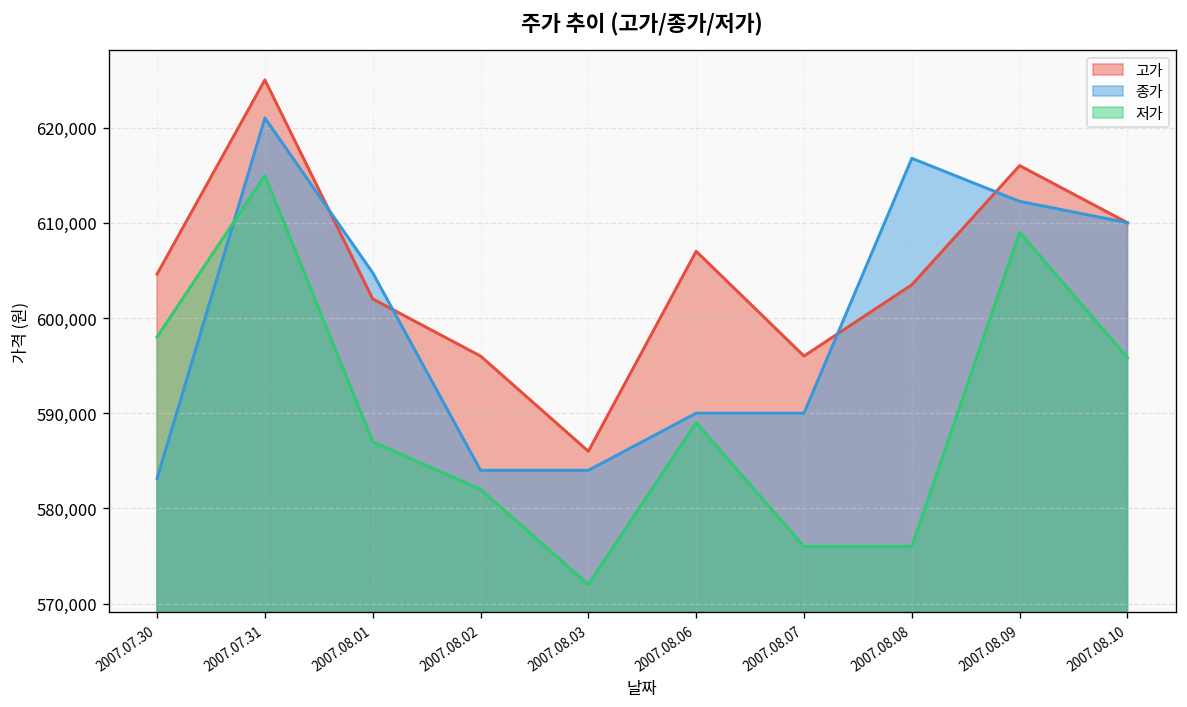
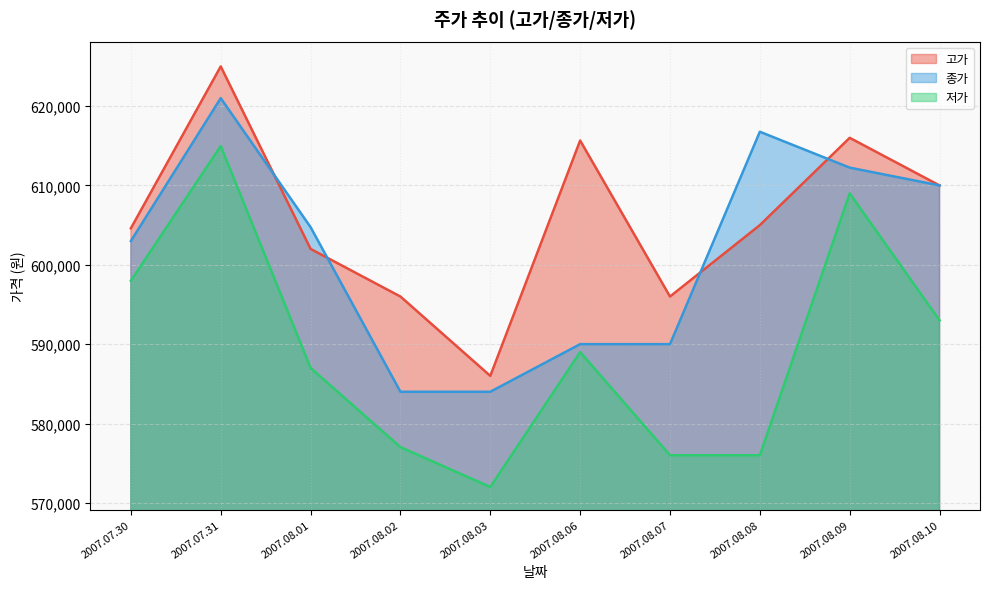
  {
    "고가": {
      "2007.07.30": "605,000",
      "2007.07.31": "625,000",
      "2007.08.01": "602,000",
      "2007.08.02": "596,000",
      "2007.08.03": "586,000",
-     "2007.08.06": "607,000",
+     "2007.08.06": "616,000",
      "2007.08.07": "596,000",
-     "2007.08.08": "603,000",
+     "2007.08.08": "605,000",
      "2007.08.09": "616,000"
    },
    "종가": {
-     "2007.07.30": "583,000",
+     "2007.07.30": "603,000",
      "2007.07.31": "621,000",
      "2007.08.01": "605,000",
      "2007.08.02": "584,000",
      "2007.08.03": "584,000",
      "2007.08.06": "590,000",
      "2007.08.07": "590,000",
      "2007.08.08": "617,000",
      "2007.08.09": "612,000"
    },
    "저가": {
      "2007.07.30": "598,000",
      "2007.07.31": "615,000",
      "2007.08.01": "587,000",
-     "2007.08.02": "582,000",
+     "2007.08.02": "577,000",
      "2007.08.03": "572,000",
      "2007.08.06": "589,000",
      "2007.08.07": "576,000",
      "2007.08.08": "576,000",
      "2007.08.09": "609,000",
-     "2007.08.10": "596,000"
+     "2007.08.10": "593,000"
    }
  }
